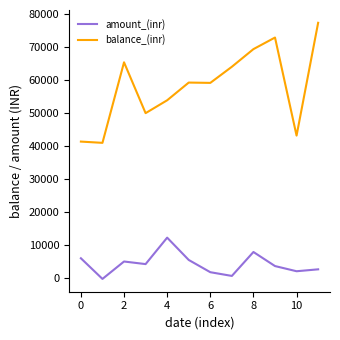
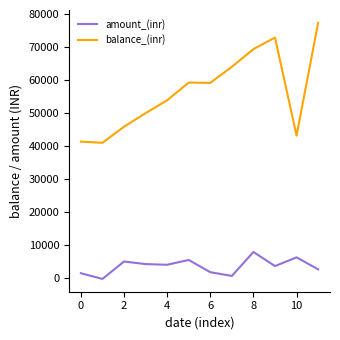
  {
    "amount_(inr)": {
-     "0": 6000,
+     "0": 1000,
      "2": 5000,
-     "4": 12000,
+     "4": 4000,
      "6": 2000,
      "8": 8000,
-     "10": 2000
+     "10": 6000
    },
    "balance_(inr)": {
      "0": 41000,
-     "2": 65000,
+     "2": 46000,
      "4": 54000,
      "6": 59000,
      "8": 69000,
      "10": 43000
    }
  }
